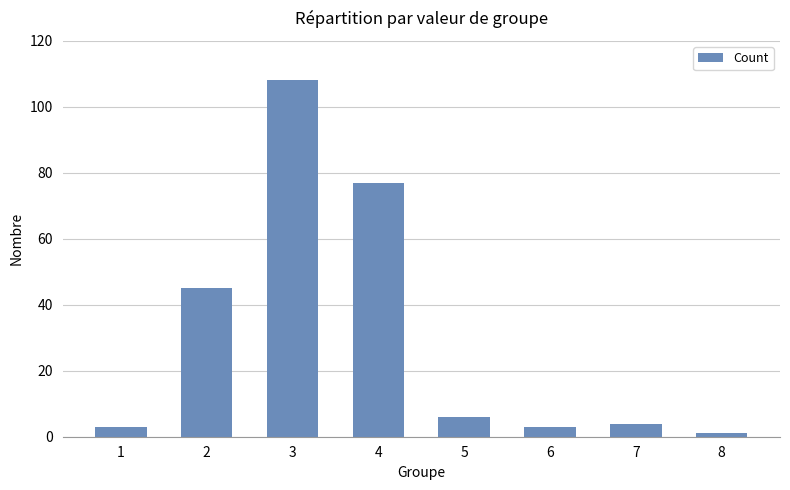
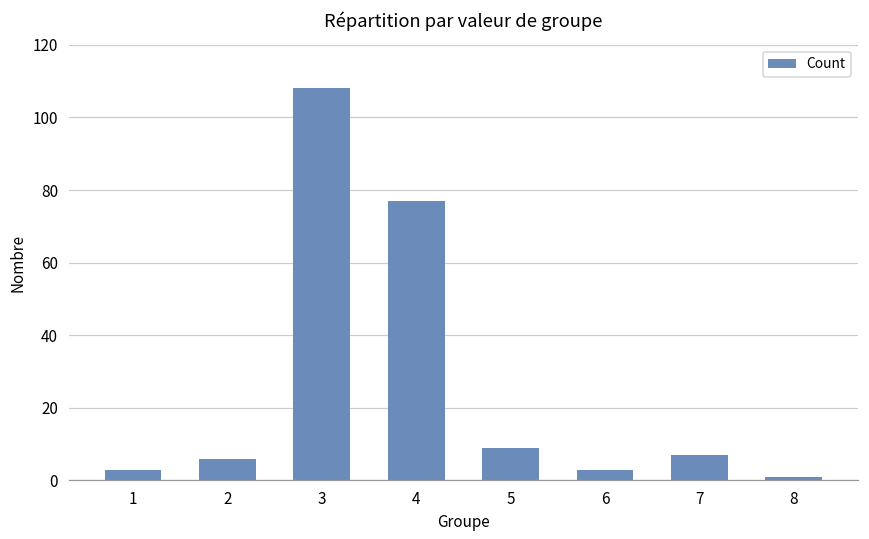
  {
    "1": 3,
-   "2": 45,
+   "2": 6,
    "3": 108,
    "4": 77,
-   "5": 6,
+   "5": 9,
    "6": 3,
-   "7": 4,
+   "7": 7,
    "8": 1
  }
